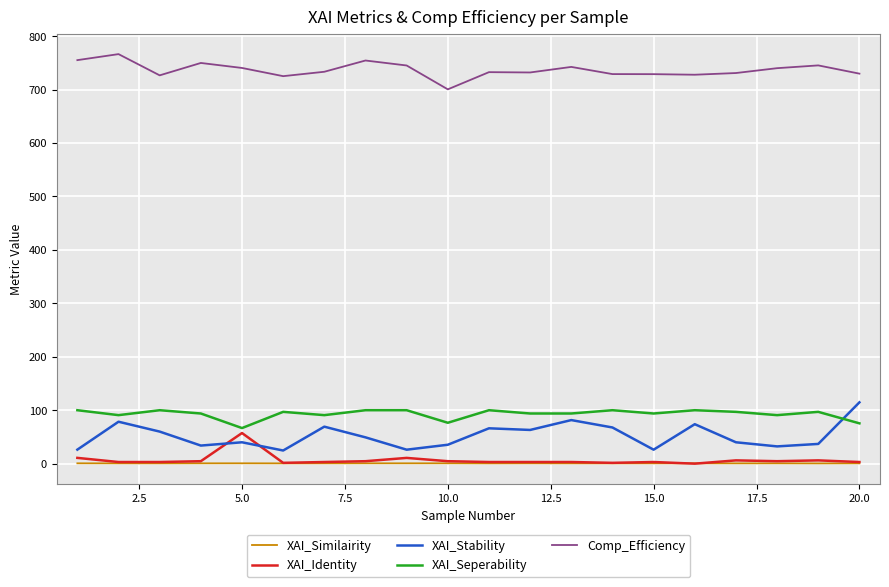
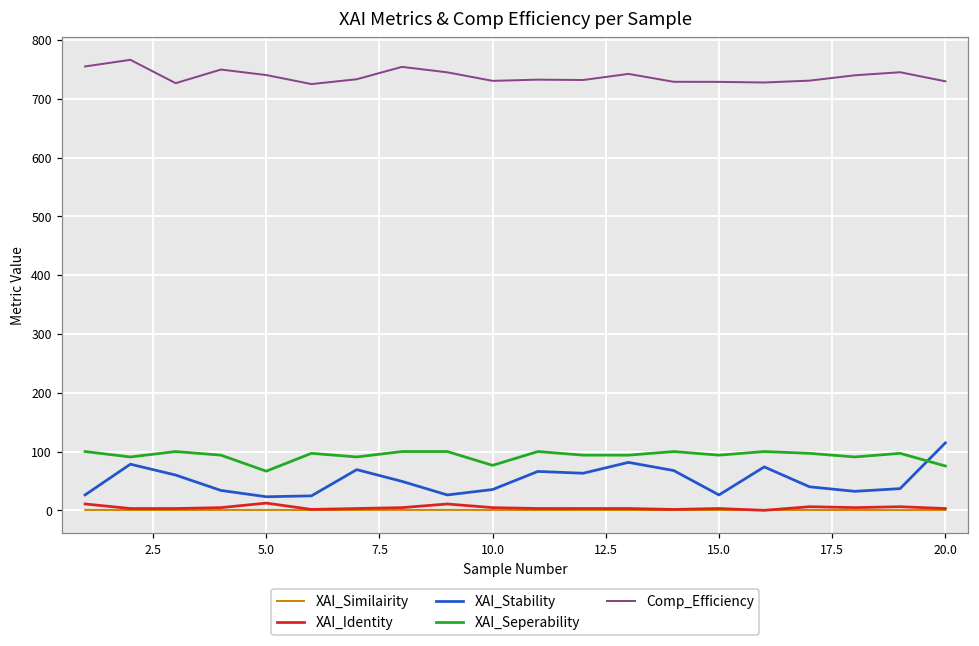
  {
    "XAI_Similairity": {
      "5.0": 0
    },
    "XAI_Identity": {
-     "5.0": 60
+     "5.0": 10
    },
    "XAI_Stability": {
-     "5.0": 40,
+     "5.0": 20,
      "10.0": 40,
      "15.0": 30,
      "20.0": 110
    },
    "XAI_Seperability": {
      "5.0": 70,
      "10.0": 80,
      "15.0": 90,
      "20.0": 80
    },
    "Comp_Efficiency": {
      "5.0": 740,
-     "10.0": 700,
+     "10.0": 730,
      "15.0": 730,
      "20.0": 730
    }
  }
